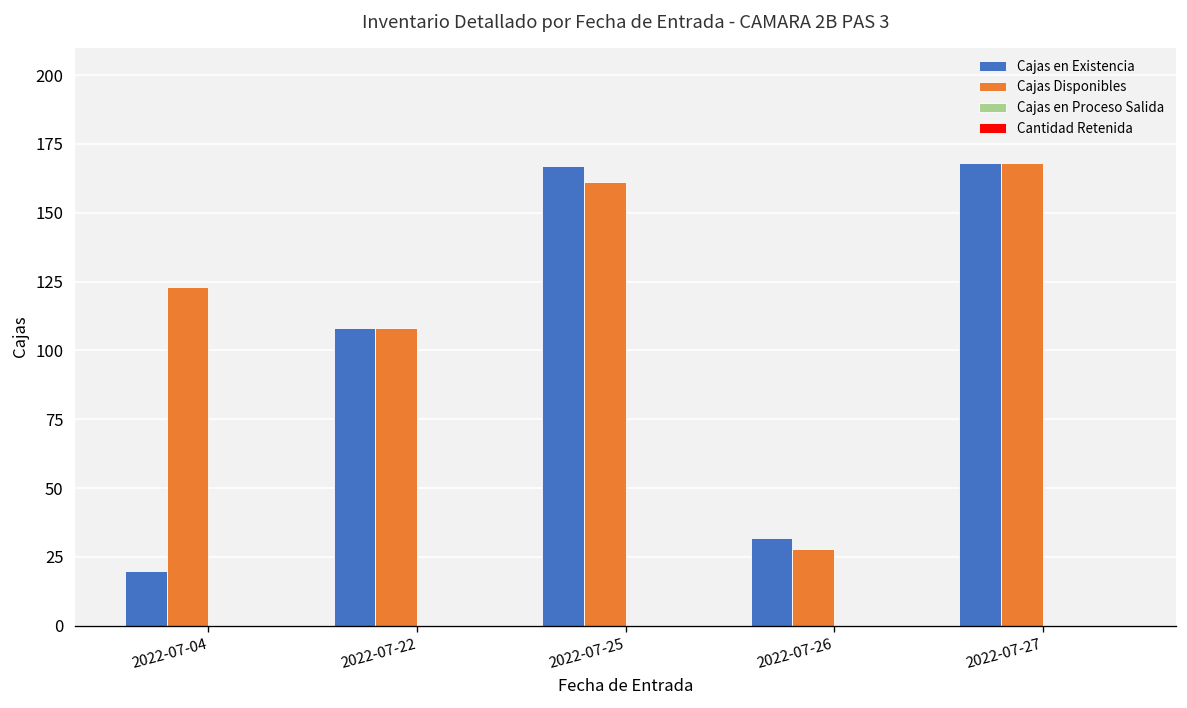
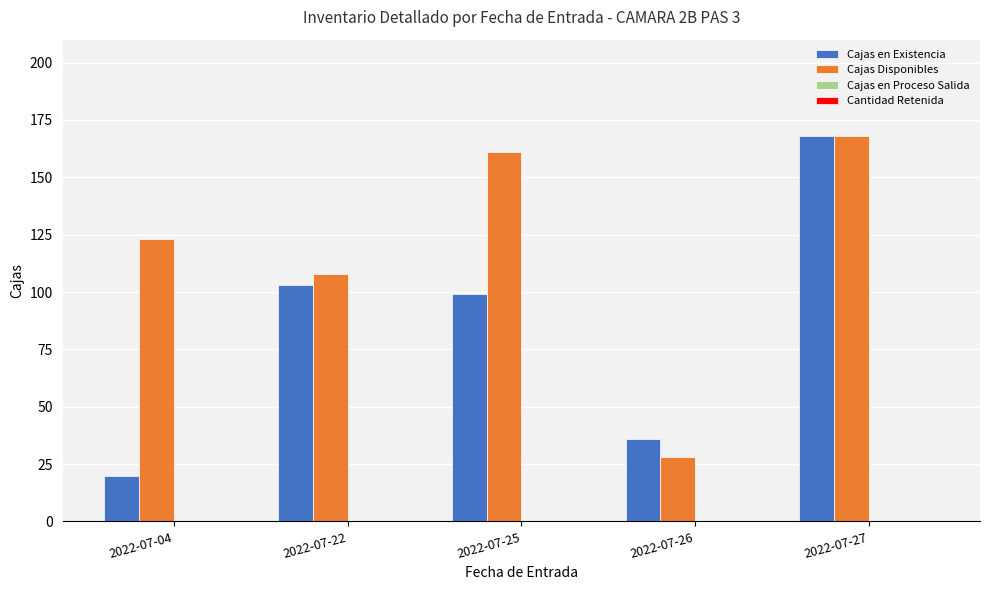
  {
    "Cajas en Existencia": {
      "2022-07-04": 20,
-     "2022-07-22": 108,
-     "2022-07-25": 167,
-     "2022-07-26": 32,
+     "2022-07-22": 103,
+     "2022-07-25": 99,
+     "2022-07-26": 36,
      "2022-07-27": 168
    },
    "Cajas Disponibles": {
      "2022-07-04": 123,
      "2022-07-22": 108,
      "2022-07-25": 161,
      "2022-07-26": 28,
      "2022-07-27": 168
    },
    "Cajas en Proceso Salida": {
      "2022-07-04": 0,
      "2022-07-22": 0,
      "2022-07-25": 0,
      "2022-07-26": 0,
      "2022-07-27": 0
    },
    "Cantidad Retenida": {
      "2022-07-04": 0,
      "2022-07-22": 0,
      "2022-07-25": 0,
      "2022-07-26": 0,
      "2022-07-27": 0
    }
  }
